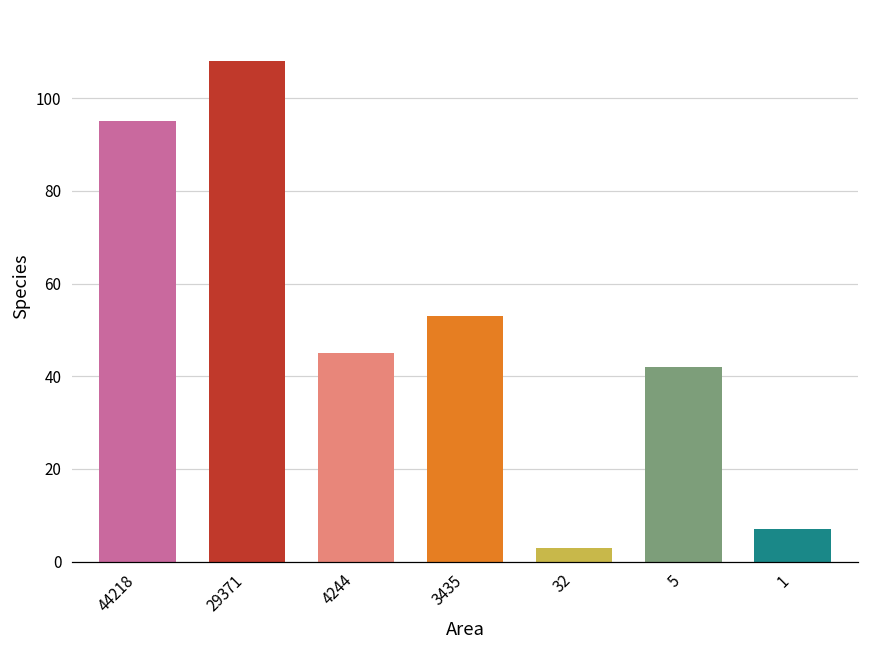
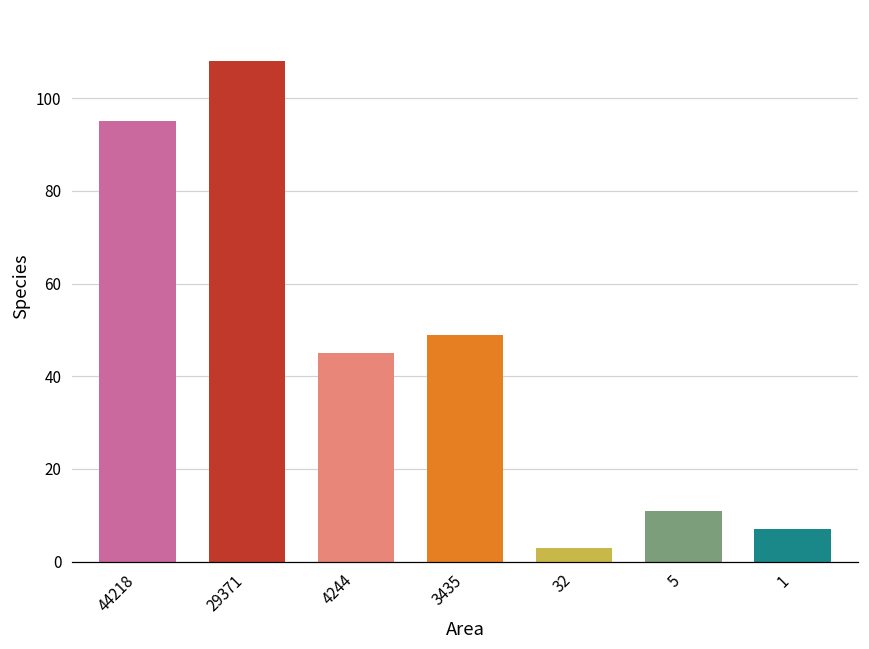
  {
    "44218": 95,
    "29371": 108,
    "4244": 45,
-   "3435": 53,
+   "3435": 49,
    "32": 3,
-   "5": 42,
+   "5": 11,
    "1": 7
  }
